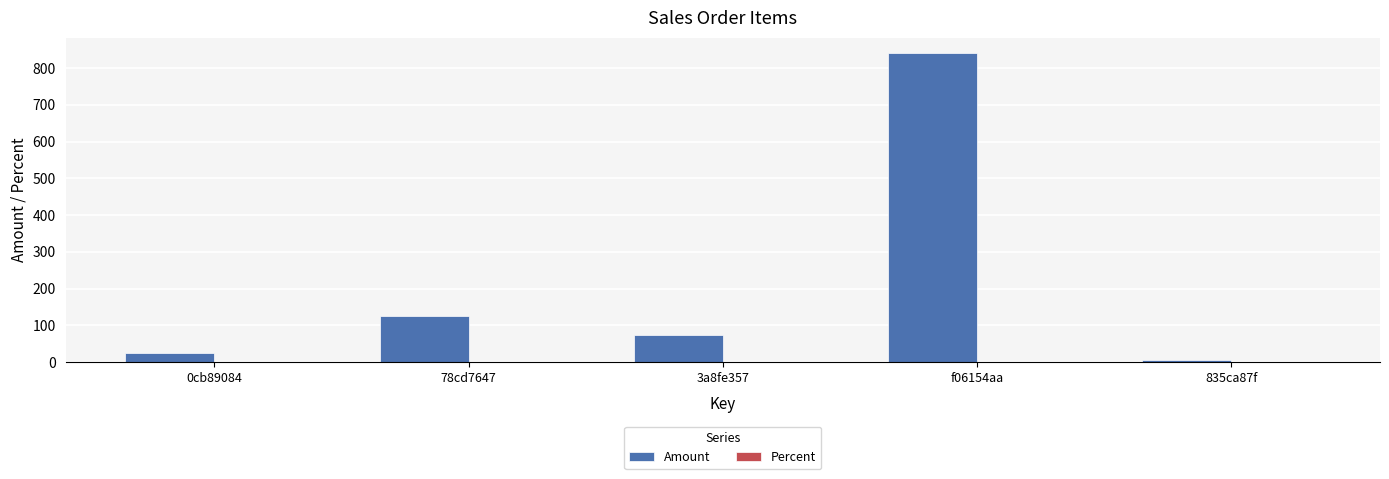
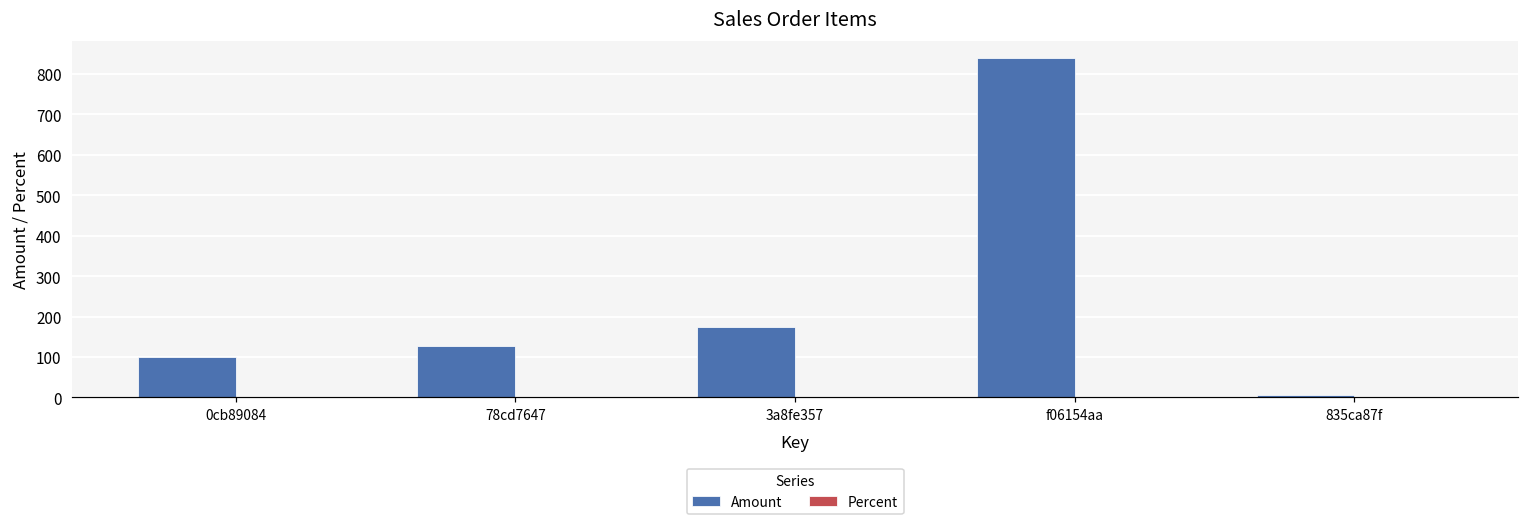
  {
    "Amount": {
-     "0cb89084": 30,
+     "0cb89084": 100,
      "78cd7647": 130,
-     "3a8fe357": 80,
+     "3a8fe357": 180,
      "f06154aa": 840
    },
    "Percent": {
      "0cb89084": 0,
      "78cd7647": 0,
      "3a8fe357": 0,
      "f06154aa": 0,
      "835ca87f": 0
    }
  }
